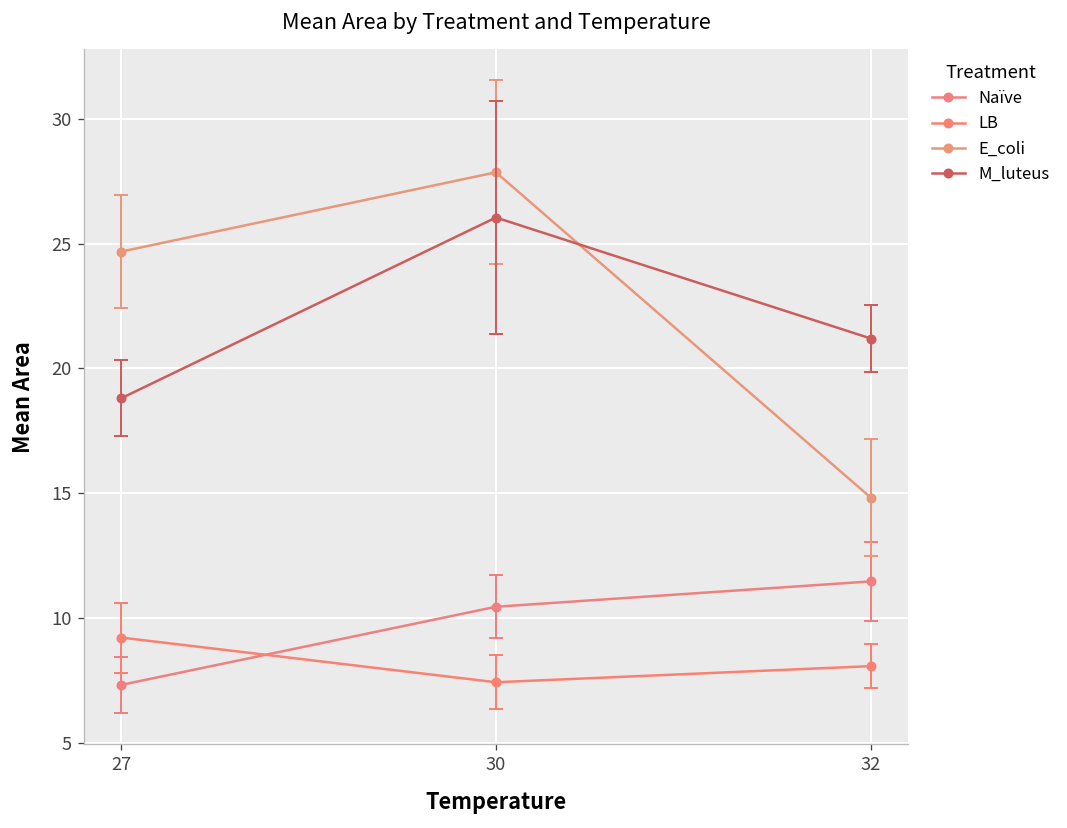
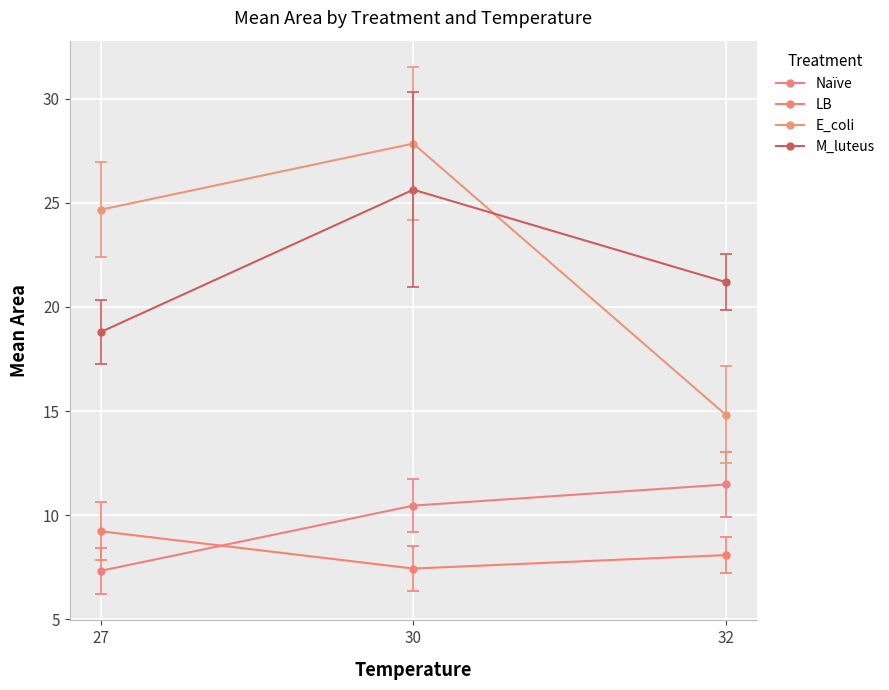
  {
    "M_luteus": {
      "27": 18.8,
-     "30": 26.0,
+     "30": 25.6,
      "32": 21.2
    }
  }
